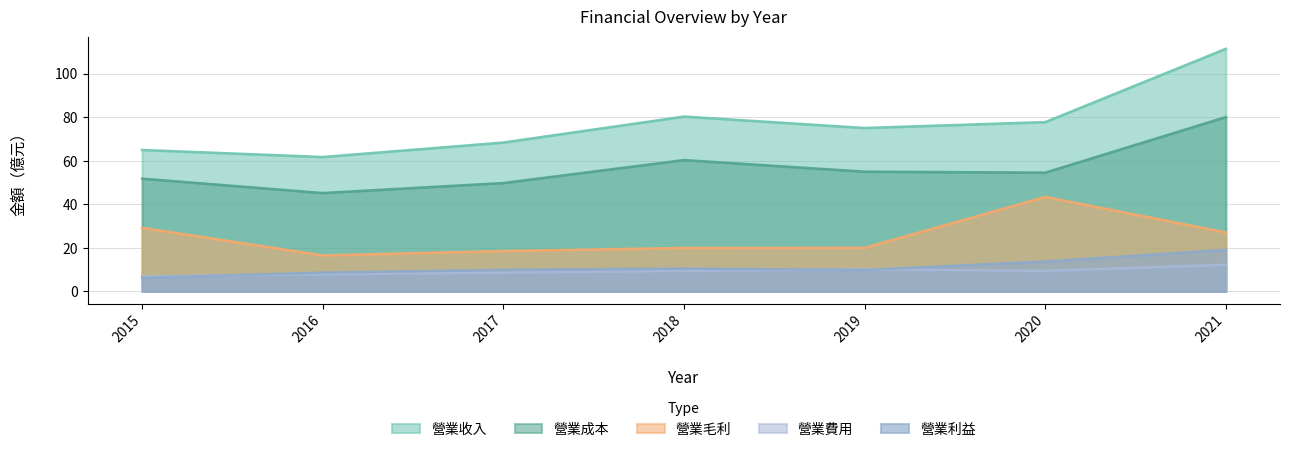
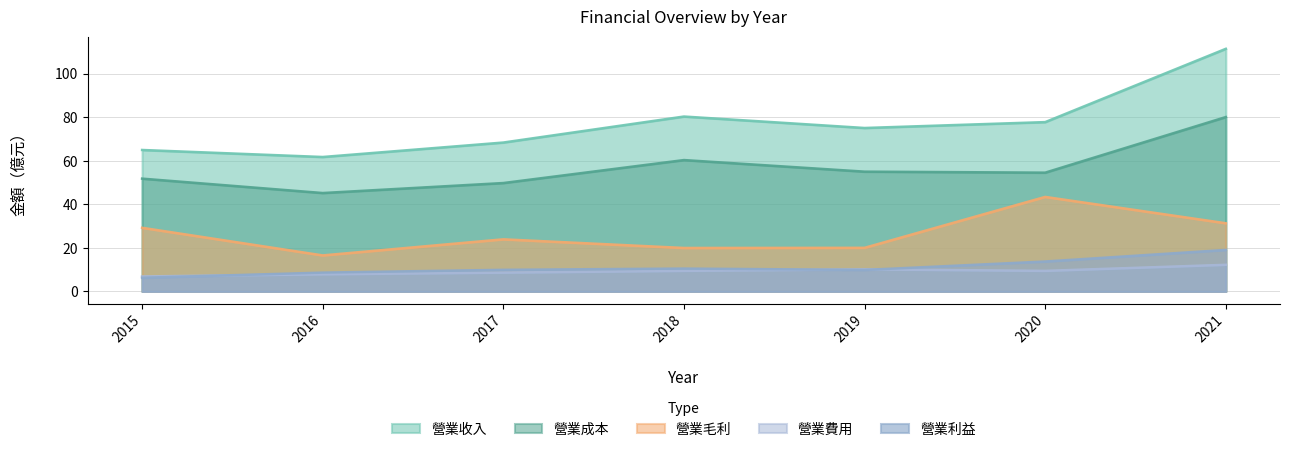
  {
    "營業毛利": {
      "2015": 29,
      "2016": 17,
-     "2017": 19,
+     "2017": 24,
      "2018": 20,
      "2019": 20,
      "2020": 43,
-     "2021": 27
+     "2021": 31
    }
  }
